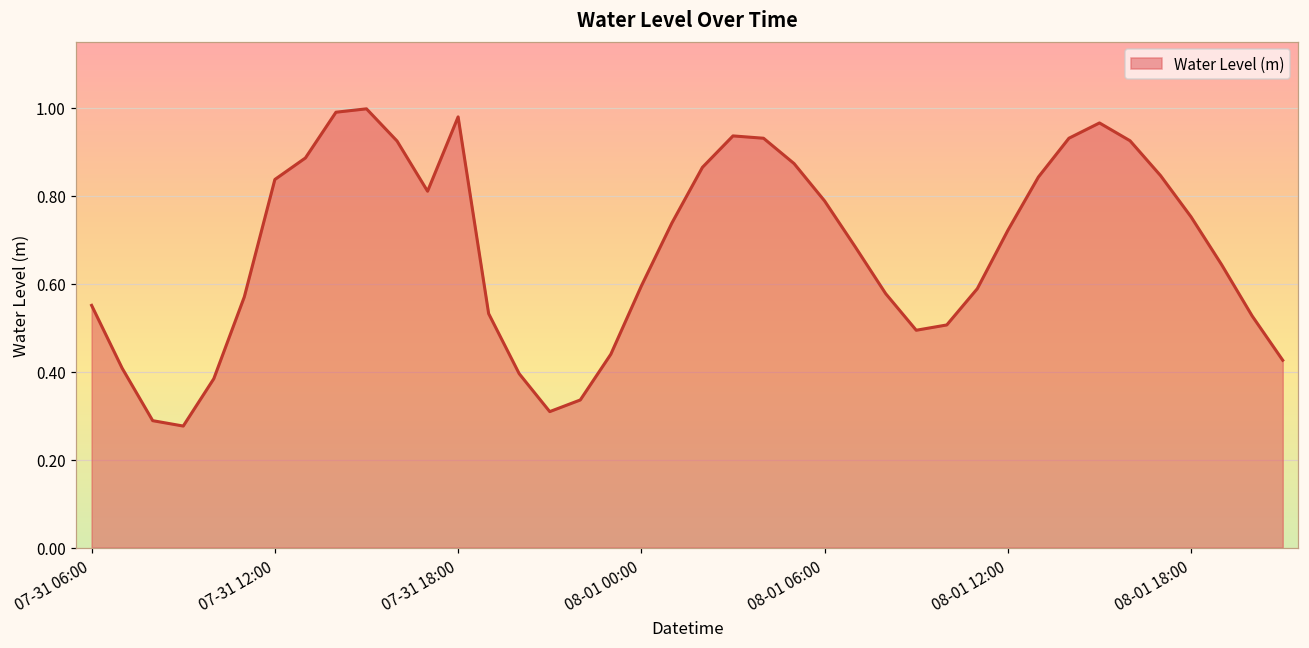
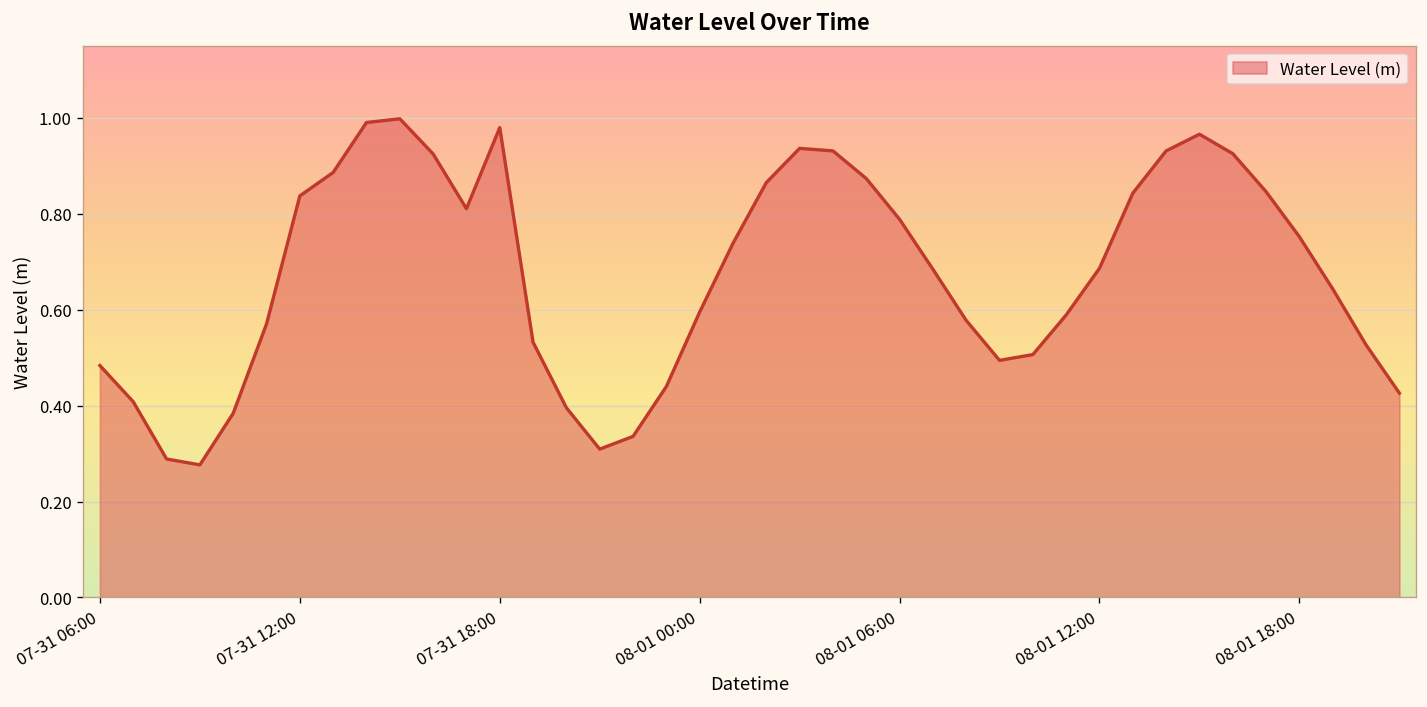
  {
-   "07-31 06:00": 0.55,
+   "07-31 06:00": 0.48,
    "07-31 12:00": 0.84,
    "07-31 18:00": 0.98,
    "08-01 00:00": 0.59,
    "08-01 06:00": 0.79,
-   "08-01 12:00": 0.72,
+   "08-01 12:00": 0.69,
    "08-01 18:00": 0.75
  }
